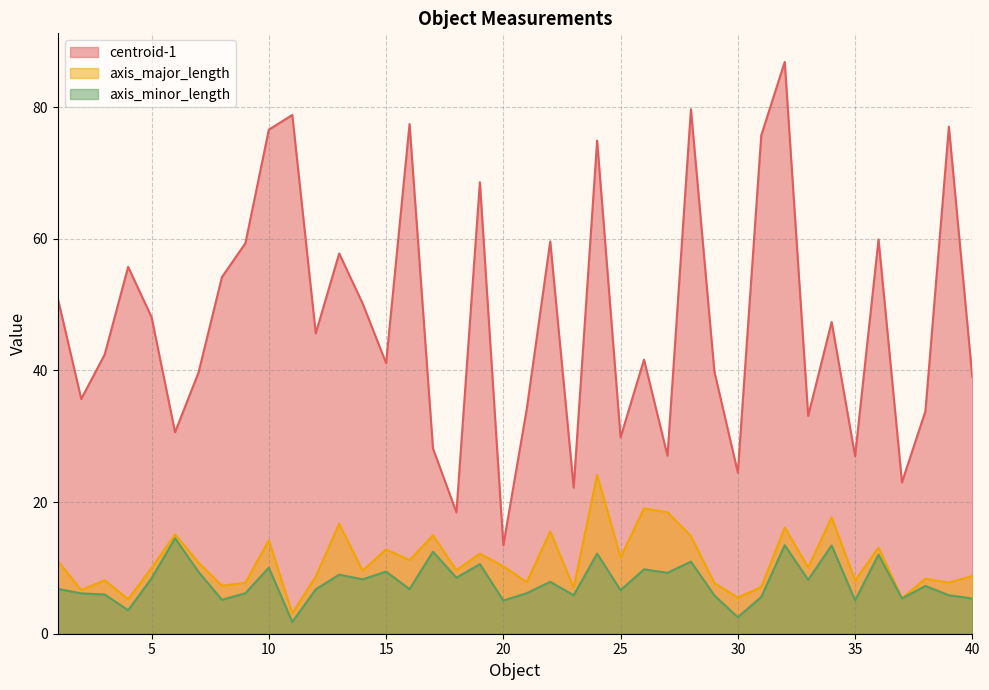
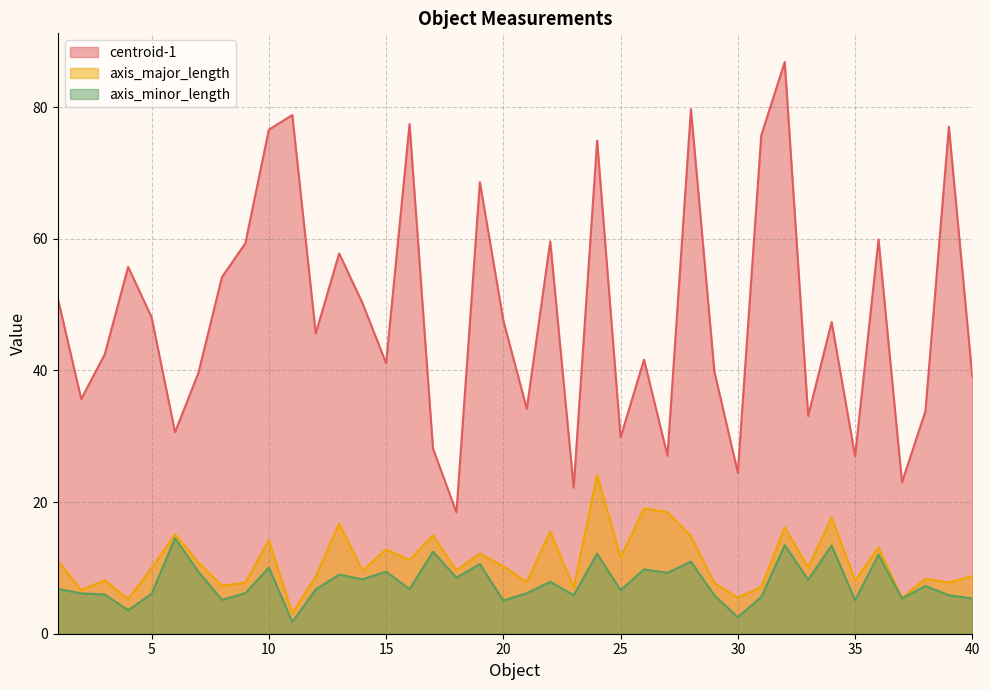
  {
    "centroid-1": {
      "5": 48,
      "10": 77,
      "15": 41,
-     "20": 13,
+     "20": 48,
      "25": 30,
      "30": 24,
      "35": 27,
      "40": 39
    },
    "axis_major_length": {
      "5": 10,
      "10": 14,
      "15": 13,
      "20": 10,
      "25": 12,
      "30": 5,
      "35": 8,
      "40": 9
    },
    "axis_minor_length": {
-     "5": 8,
+     "5": 6,
      "10": 10,
      "15": 9,
      "20": 5,
      "25": 7,
      "30": 3,
      "35": 5,
      "40": 5
    }
  }
